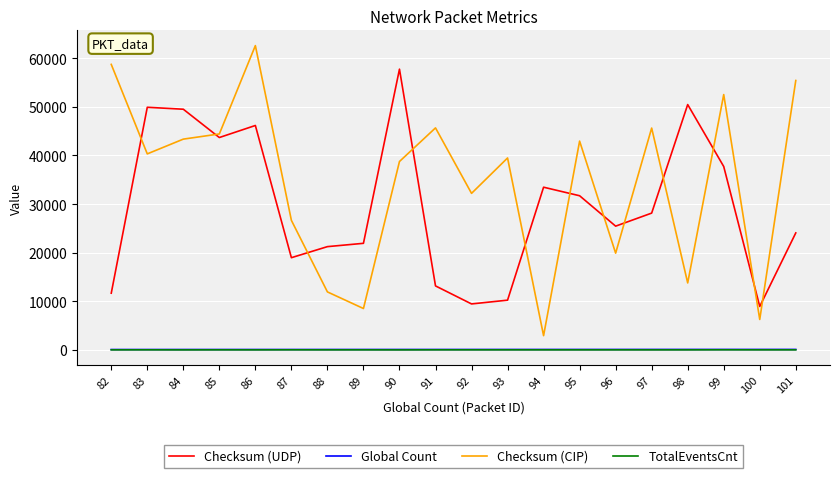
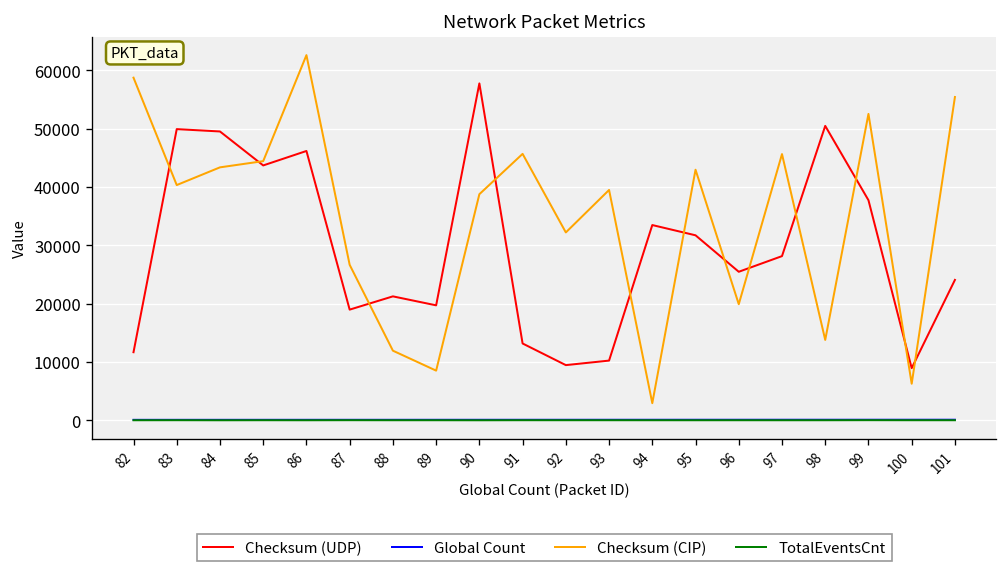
  {
    "Checksum (UDP)": {
      "82": 12000,
      "83": 50000,
      "84": 50000,
      "85": 44000,
      "86": 46000,
      "87": 19000,
      "88": 21000,
-     "89": 22000,
+     "89": 20000,
      "90": 58000,
      "91": 13000,
      "92": 9000,
      "93": 10000,
      "94": 33000,
      "95": 32000,
      "96": 25000,
      "97": 28000,
      "98": 50000,
      "99": 38000,
      "100": 9000,
      "101": 24000
    },
    "Checksum (CIP)": {
      "82": 59000,
      "83": 40000,
      "84": 43000,
      "85": 44000,
      "86": 63000,
      "87": 27000,
      "88": 12000,
      "89": 9000,
      "90": 39000,
      "91": 46000,
      "92": 32000,
      "93": 39000,
      "94": 3000,
      "95": 43000,
      "96": 20000,
      "97": 46000,
      "98": 14000,
      "99": 53000,
      "100": 6000,
      "101": 55000
    }
  }
